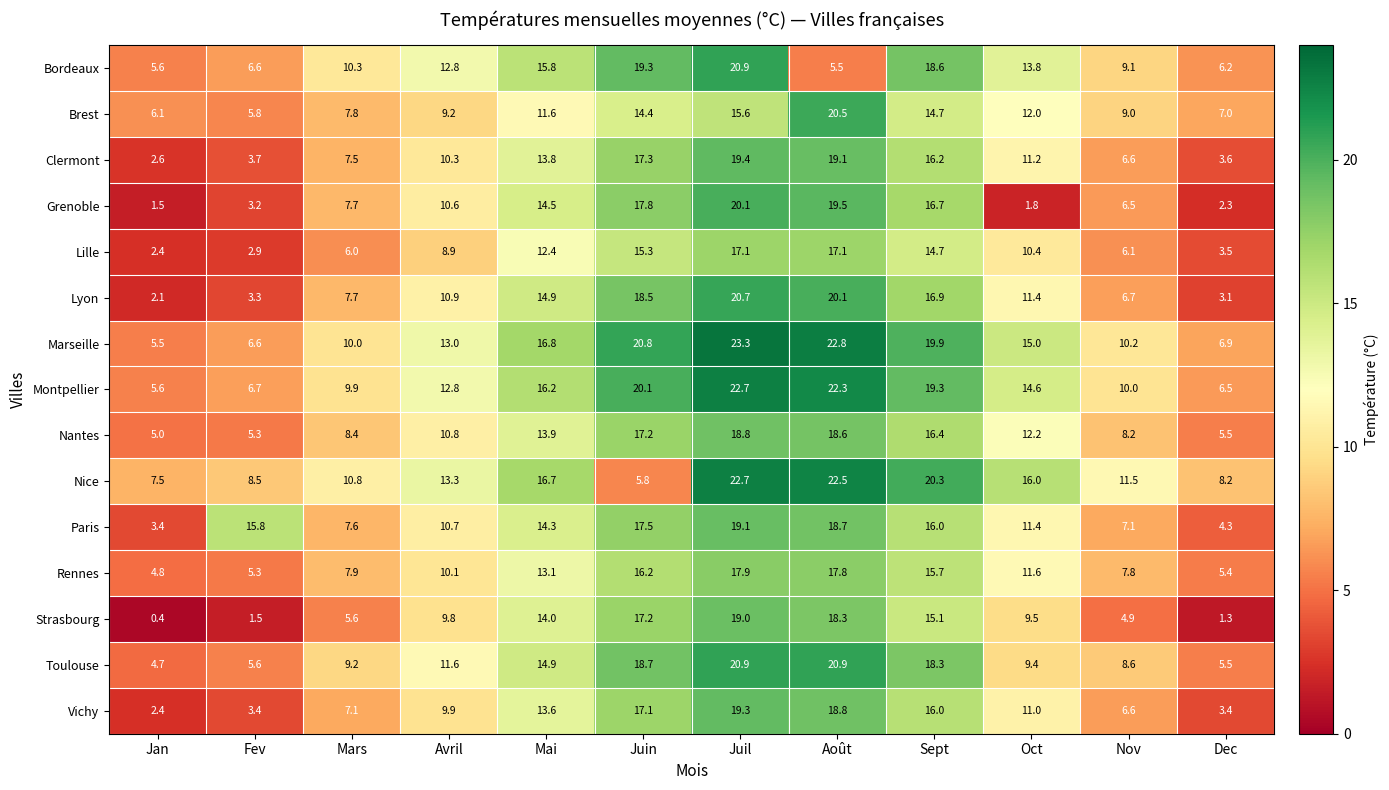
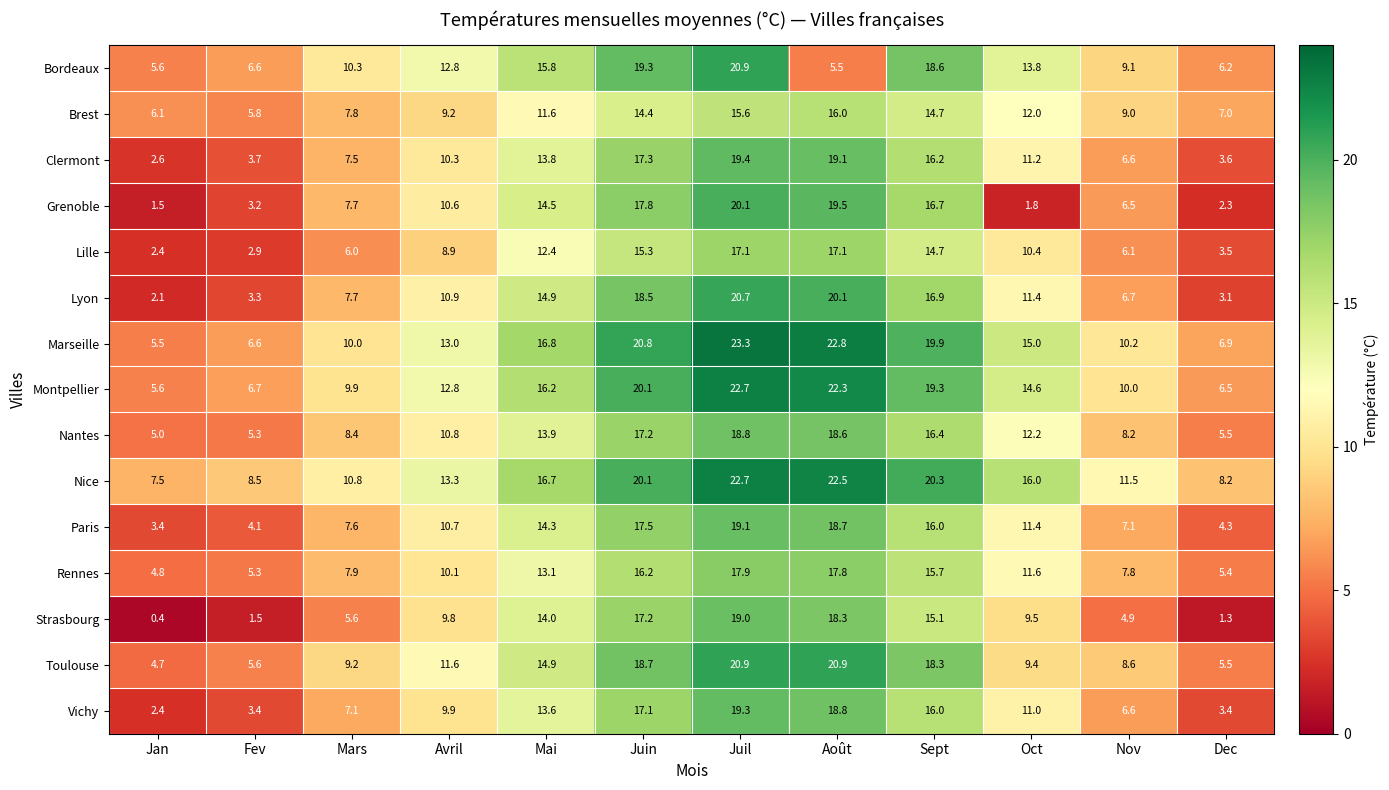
  {
    "Bordeaux": {
      "Jan": 5.6,
      "Fev": 6.6,
      "Mars": 10.3,
      "Avril": 12.8,
      "Mai": 15.8,
      "Juin": 19.3,
      "Juil": 20.9,
      "Août": 5.5,
      "Sept": 18.6,
      "Oct": 13.8,
      "Nov": 9.1,
      "Dec": 6.2
    },
    "Brest": {
      "Jan": 6.1,
      "Fev": 5.8,
      "Mars": 7.8,
      "Avril": 9.2,
      "Mai": 11.6,
      "Juin": 14.4,
      "Juil": 15.6,
-     "Août": 20.5,
+     "Août": 16.0,
      "Sept": 14.7,
      "Oct": 12.0,
      "Nov": 9.0,
      "Dec": 7.0
    },
    "Clermont": {
      "Jan": 2.6,
      "Fev": 3.7,
      "Mars": 7.5,
      "Avril": 10.3,
      "Mai": 13.8,
      "Juin": 17.3,
      "Juil": 19.4,
      "Août": 19.1,
      "Sept": 16.2,
      "Oct": 11.2,
      "Nov": 6.6,
      "Dec": 3.6
    },
    "Grenoble": {
      "Jan": 1.5,
      "Fev": 3.2,
      "Mars": 7.7,
      "Avril": 10.6,
      "Mai": 14.5,
      "Juin": 17.8,
      "Juil": 20.1,
      "Août": 19.5,
      "Sept": 16.7,
      "Oct": 1.8,
      "Nov": 6.5,
      "Dec": 2.3
    },
    "Lille": {
      "Jan": 2.4,
      "Fev": 2.9,
      "Mars": 6.0,
      "Avril": 8.9,
      "Mai": 12.4,
      "Juin": 15.3,
      "Juil": 17.1,
      "Août": 17.1,
      "Sept": 14.7,
      "Oct": 10.4,
      "Nov": 6.1,
      "Dec": 3.5
    },
    "Lyon": {
      "Jan": 2.1,
      "Fev": 3.3,
      "Mars": 7.7,
      "Avril": 10.9,
      "Mai": 14.9,
      "Juin": 18.5,
      "Juil": 20.7,
      "Août": 20.1,
      "Sept": 16.9,
      "Oct": 11.4,
      "Nov": 6.7,
      "Dec": 3.1
    },
    "Marseille": {
      "Jan": 5.5,
      "Fev": 6.6,
      "Mars": 10.0,
      "Avril": 13.0,
      "Mai": 16.8,
      "Juin": 20.8,
      "Juil": 23.3,
      "Août": 22.8,
      "Sept": 19.9,
      "Oct": 15.0,
      "Nov": 10.2,
      "Dec": 6.9
    },
    "Montpellier": {
      "Jan": 5.6,
      "Fev": 6.7,
      "Mars": 9.9,
      "Avril": 12.8,
      "Mai": 16.2,
      "Juin": 20.1,
      "Juil": 22.7,
      "Août": 22.3,
      "Sept": 19.3,
      "Oct": 14.6,
      "Nov": 10.0,
      "Dec": 6.5
    },
    "Nantes": {
      "Jan": 5.0,
      "Fev": 5.3,
      "Mars": 8.4,
      "Avril": 10.8,
      "Mai": 13.9,
      "Juin": 17.2,
      "Juil": 18.8,
      "Août": 18.6,
      "Sept": 16.4,
      "Oct": 12.2,
      "Nov": 8.2,
      "Dec": 5.5
    },
    "Nice": {
      "Jan": 7.5,
      "Fev": 8.5,
      "Mars": 10.8,
      "Avril": 13.3,
      "Mai": 16.7,
-     "Juin": 5.8,
+     "Juin": 20.1,
      "Juil": 22.7,
      "Août": 22.5,
      "Sept": 20.3,
      "Oct": 16.0,
      "Nov": 11.5,
      "Dec": 8.2
    },
    "Paris": {
      "Jan": 3.4,
-     "Fev": 15.8,
+     "Fev": 4.1,
      "Mars": 7.6,
      "Avril": 10.7,
      "Mai": 14.3,
      "Juin": 17.5,
      "Juil": 19.1,
      "Août": 18.7,
      "Sept": 16.0,
      "Oct": 11.4,
      "Nov": 7.1,
      "Dec": 4.3
    },
    "Rennes": {
      "Jan": 4.8,
      "Fev": 5.3,
      "Mars": 7.9,
      "Avril": 10.1,
      "Mai": 13.1,
      "Juin": 16.2,
      "Juil": 17.9,
      "Août": 17.8,
      "Sept": 15.7,
      "Oct": 11.6,
      "Nov": 7.8,
      "Dec": 5.4
    },
    "Strasbourg": {
      "Jan": 0.4,
      "Fev": 1.5,
      "Mars": 5.6,
      "Avril": 9.8,
      "Mai": 14.0,
      "Juin": 17.2,
      "Juil": 19.0,
      "Août": 18.3,
      "Sept": 15.1,
      "Oct": 9.5,
      "Nov": 4.9,
      "Dec": 1.3
    },
    "Toulouse": {
      "Jan": 4.7,
      "Fev": 5.6,
      "Mars": 9.2,
      "Avril": 11.6,
      "Mai": 14.9,
      "Juin": 18.7,
      "Juil": 20.9,
      "Août": 20.9,
      "Sept": 18.3,
      "Oct": 9.4,
      "Nov": 8.6,
      "Dec": 5.5
    },
    "Vichy": {
      "Jan": 2.4,
      "Fev": 3.4,
      "Mars": 7.1,
      "Avril": 9.9,
      "Mai": 13.6,
      "Juin": 17.1,
      "Juil": 19.3,
      "Août": 18.8,
      "Sept": 16.0,
      "Oct": 11.0,
      "Nov": 6.6,
      "Dec": 3.4
    }
  }
